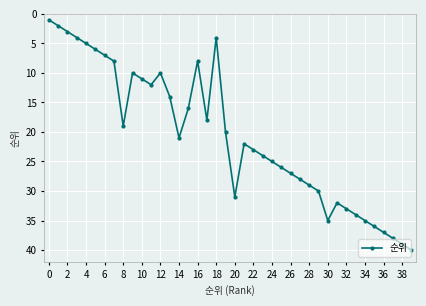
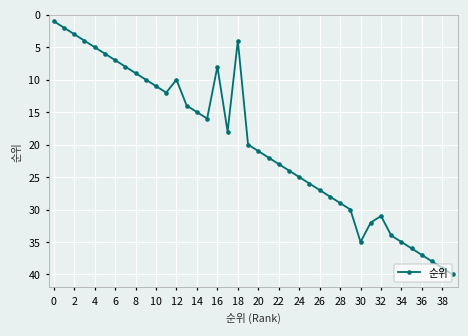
  {
    "0": 1,
    "2": 3,
    "4": 5,
    "6": 7,
-   "8": 19,
+   "8": 9,
    "10": 11,
    "12": 10,
-   "14": 21,
+   "14": 15,
    "16": 8,
    "18": 4,
-   "20": 31,
+   "20": 21,
    "22": 23,
    "24": 25,
    "26": 27,
    "28": 29,
    "30": 35,
-   "32": 33,
+   "32": 31,
    "34": 35,
    "36": 37
  }
